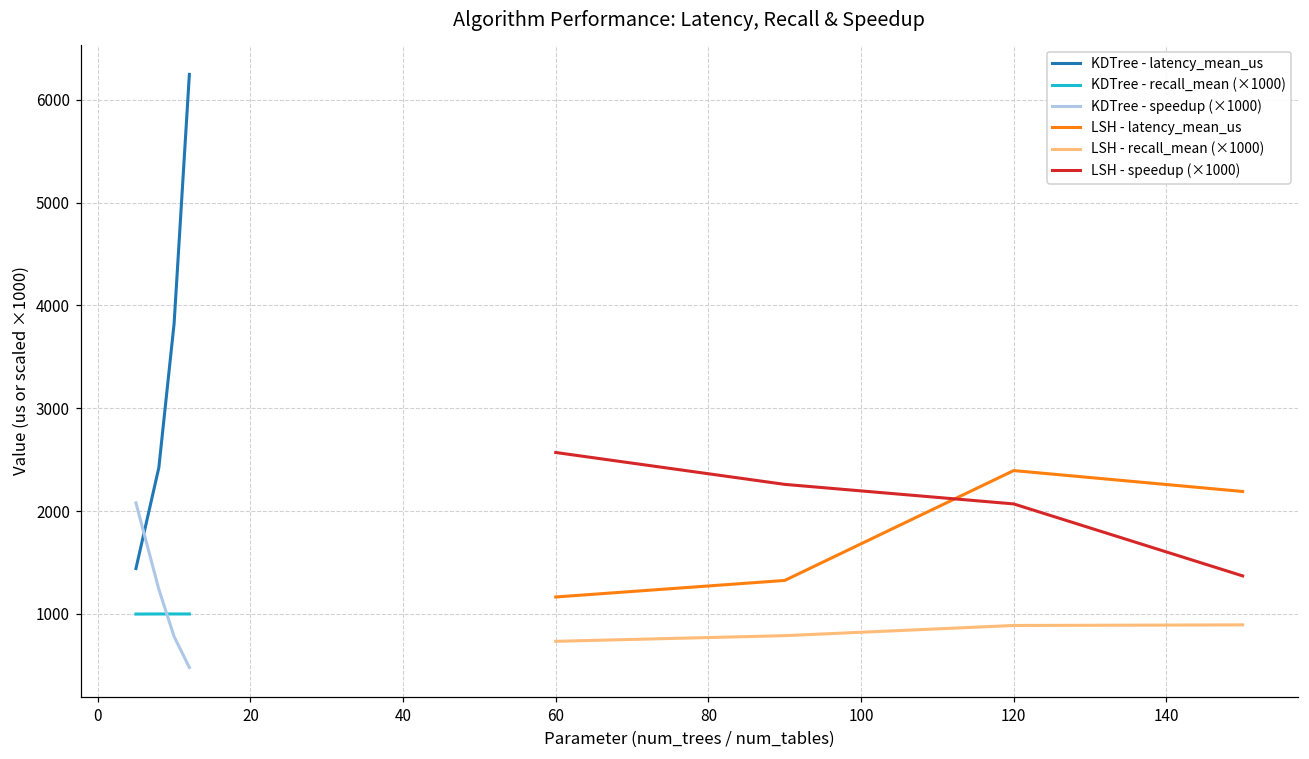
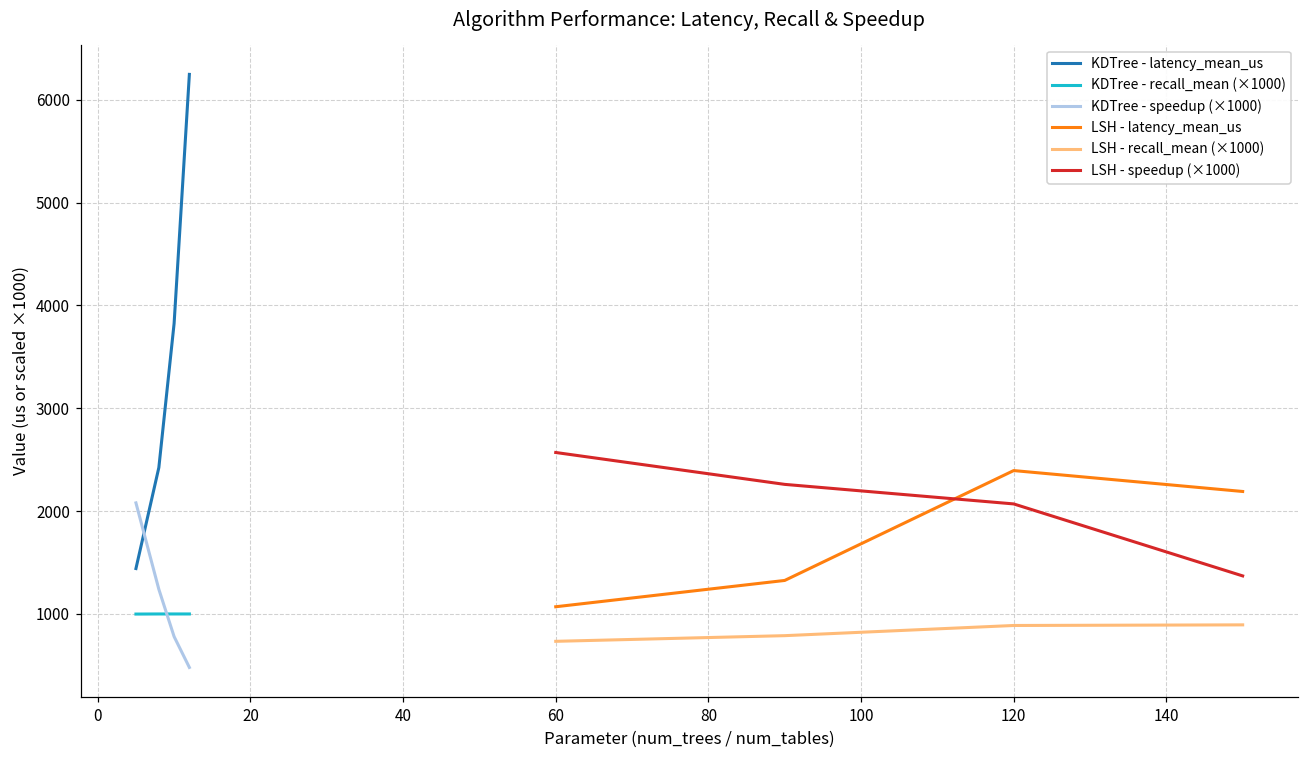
  {
    "LSH - latency_mean_us": {
-     "60": 1200,
+     "60": 1100,
      "120": 2400
    },
    "LSH - recall_mean (×1000)": {
      "60": 700,
      "120": 900
    },
    "LSH - speedup (×1000)": {
      "60": 2600,
      "120": 2100
    }
  }
